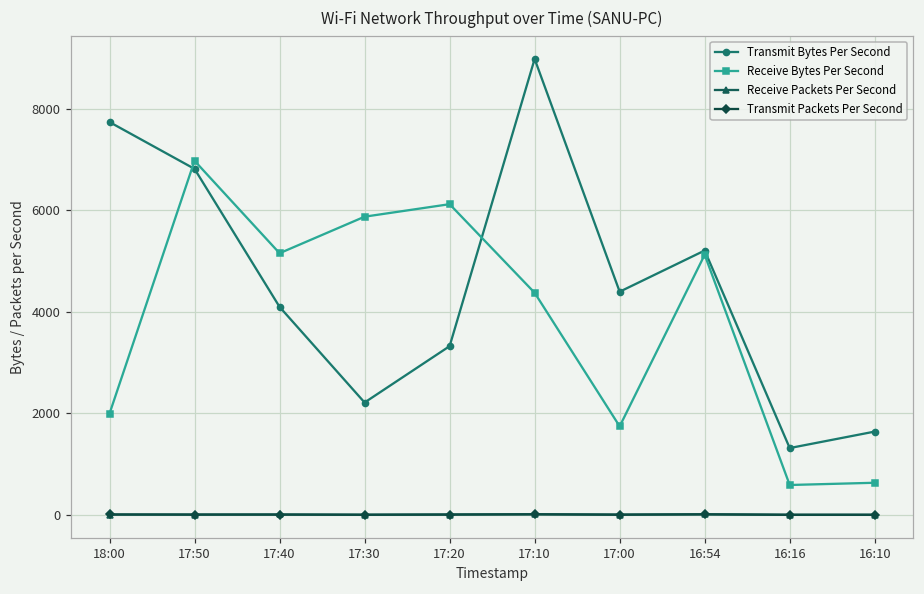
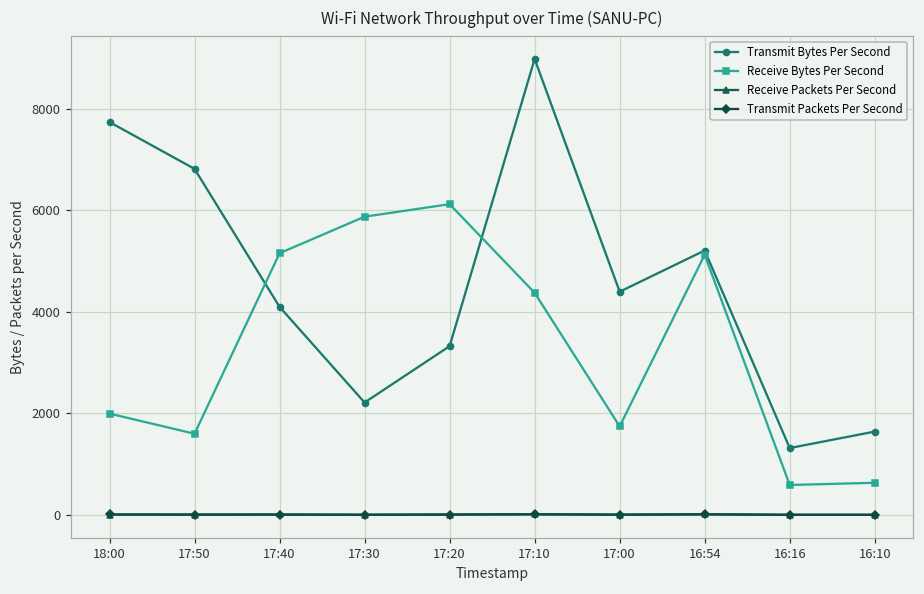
  {
    "Transmit Bytes Per Second": {
      "18:00": 7700,
      "17:50": 6800,
      "17:40": 4100,
      "17:30": 2200,
      "17:20": 3300,
      "17:10": 9000,
      "17:00": 4400,
      "16:54": 5200,
      "16:16": 1300,
      "16:10": 1600
    },
    "Receive Bytes Per Second": {
      "18:00": 2000,
-     "17:50": 7000,
+     "17:50": 1600,
      "17:40": 5200,
      "17:30": 5900,
      "17:20": 6100,
      "17:10": 4400,
      "17:00": 1700,
      "16:54": 5100,
      "16:16": 600,
      "16:10": 600
    },
    "Transmit Packets Per Second": {
      "18:00": 0,
      "17:50": 0,
      "17:40": 0,
      "17:30": 0,
      "17:20": 0,
      "17:10": 0,
      "17:00": 0,
      "16:54": 0,
      "16:16": 0,
      "16:10": 0
    }
  }
